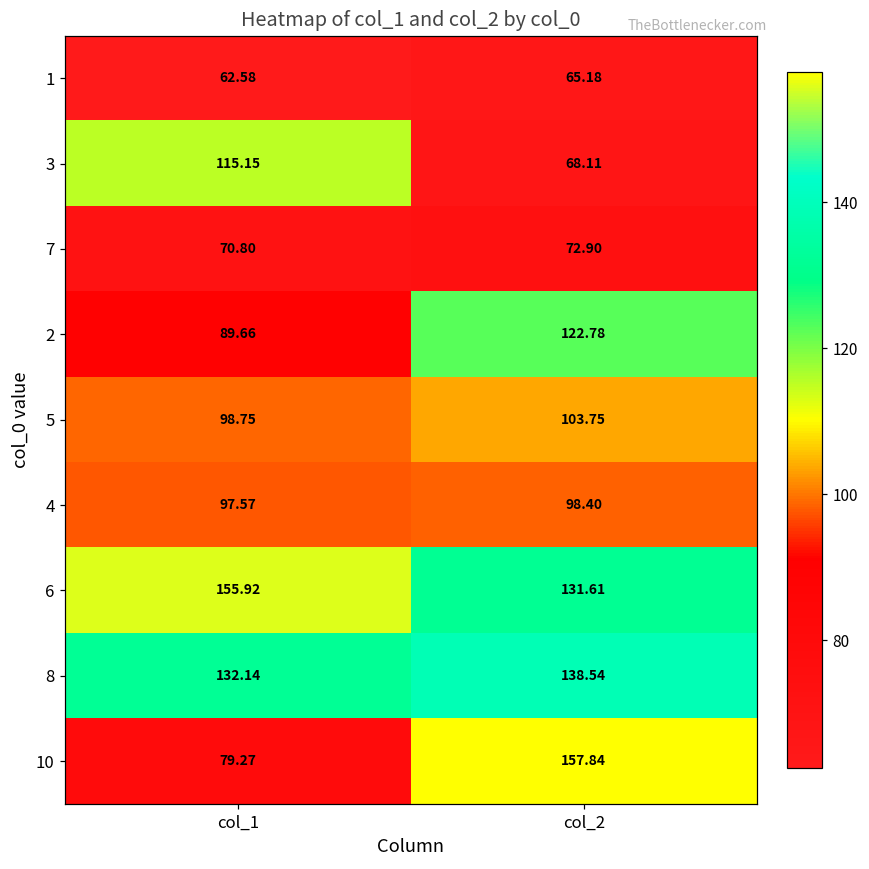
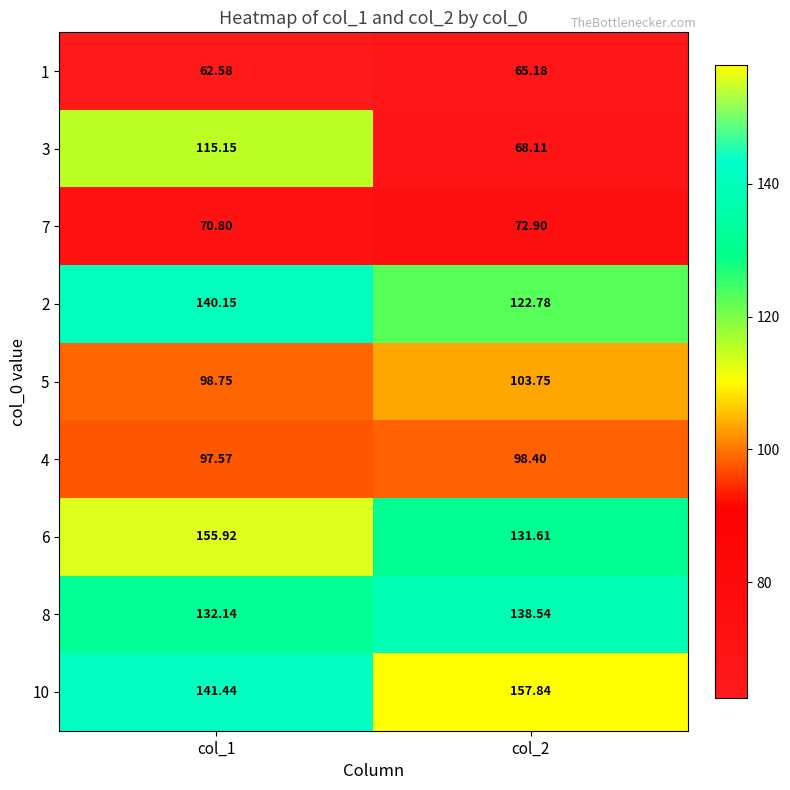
  {
    "1": {
      "col_1": 62.58,
      "col_2": 65.18
    },
    "3": {
      "col_1": 115.15,
      "col_2": 68.11
    },
    "7": {
      "col_1": 70.80,
      "col_2": 72.90
    },
    "2": {
-     "col_1": 89.66,
+     "col_1": 140.15,
      "col_2": 122.78
    },
    "5": {
      "col_1": 98.75,
      "col_2": 103.75
    },
    "4": {
      "col_1": 97.57,
      "col_2": 98.40
    },
    "6": {
      "col_1": 155.92,
      "col_2": 131.61
    },
    "8": {
      "col_1": 132.14,
      "col_2": 138.54
    },
    "10": {
-     "col_1": 79.27,
+     "col_1": 141.44,
      "col_2": 157.84
    }
  }
